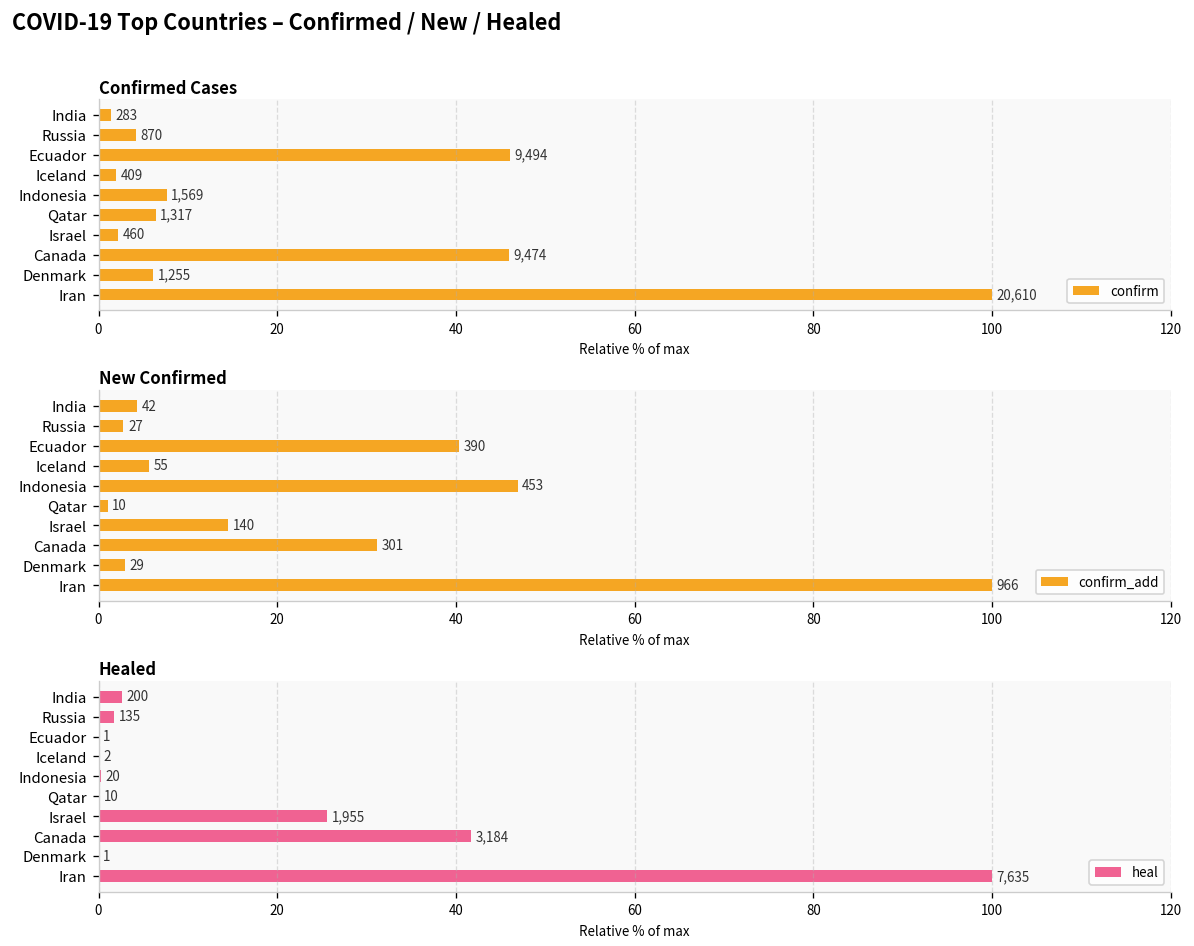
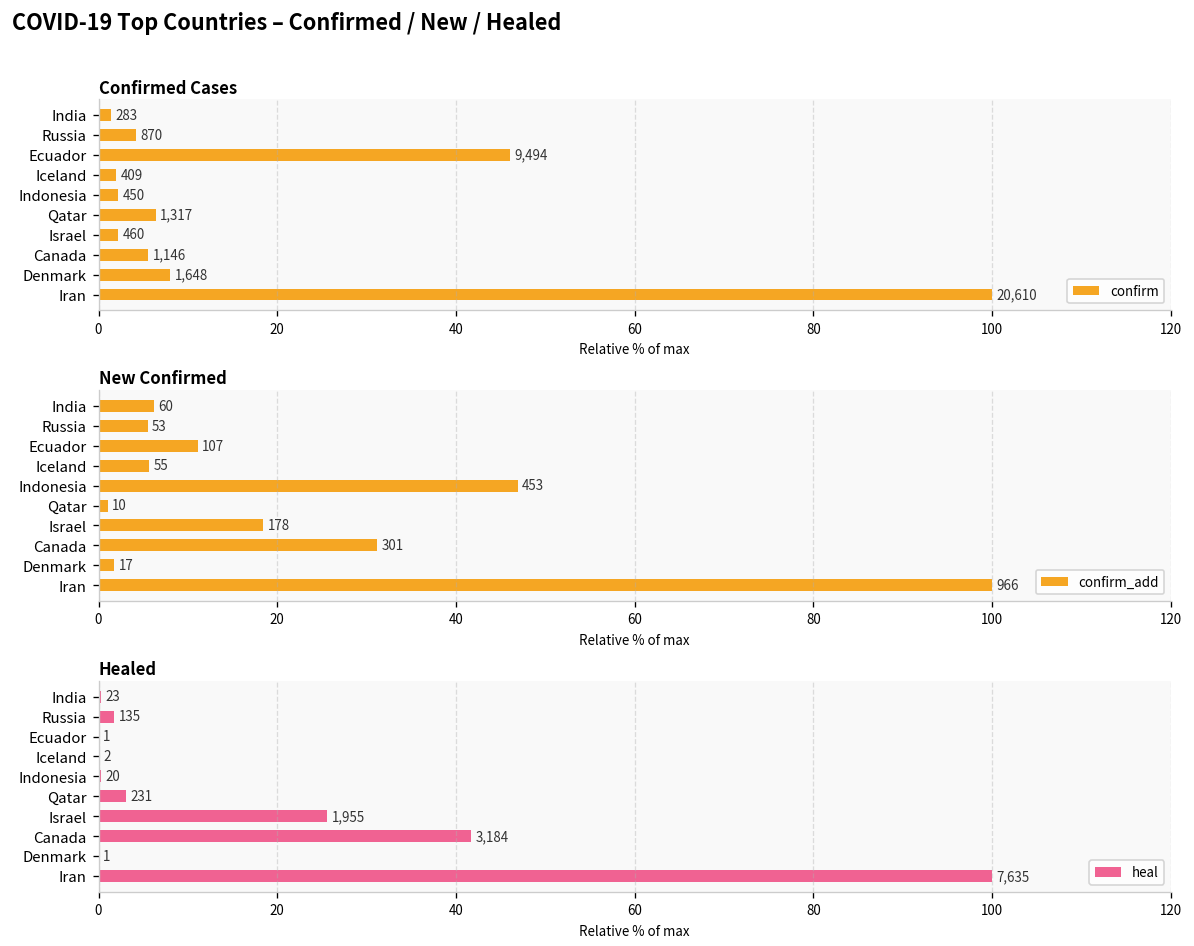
  {
    "Confirmed Cases": {
-     "Indonesia": "1,569",
-     "Canada": "9,474",
-     "Denmark": "1,255"
+     "Indonesia": "450",
+     "Canada": "1,146",
+     "Denmark": "1,648"
    },
    "New Confirmed": {
-     "India": "42",
-     "Russia": "27",
-     "Ecuador": "390",
-     "Israel": "140",
-     "Denmark": "29"
+     "India": "60",
+     "Russia": "53",
+     "Ecuador": "107",
+     "Israel": "178",
+     "Denmark": "17"
    },
    "Healed": {
-     "India": "200",
-     "Qatar": "10"
+     "India": "23",
+     "Qatar": "231"
    }
  }
